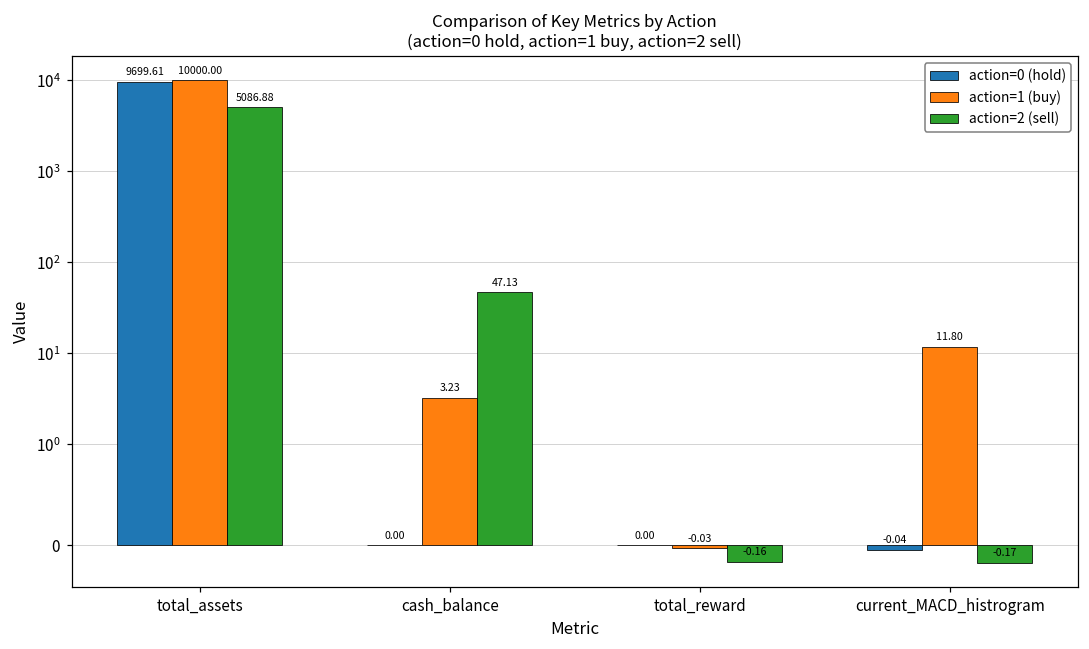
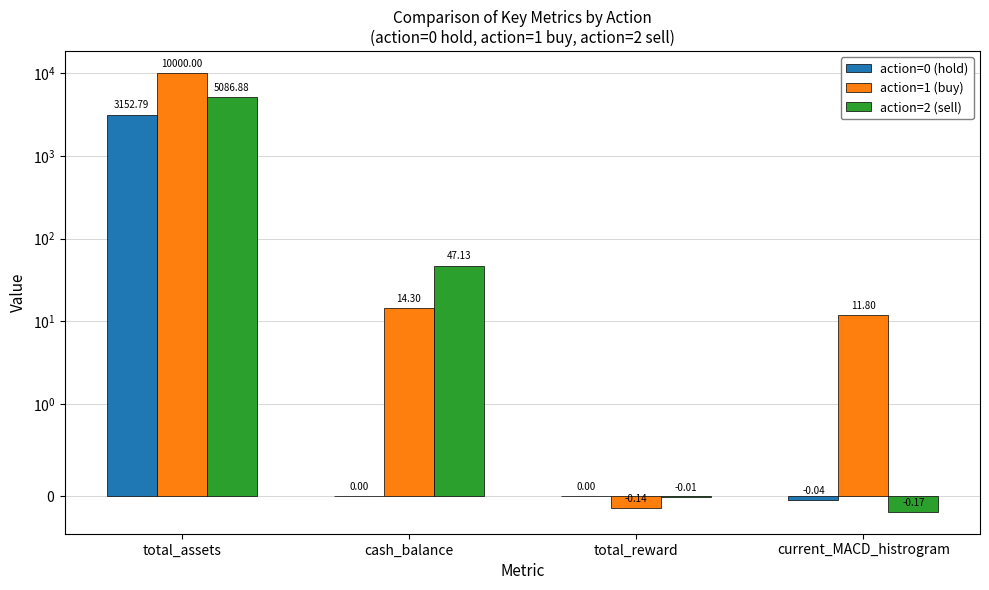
  {
    "action=0 (hold)": {
-     "total_assets": 9699.61,
+     "total_assets": 3152.79,
      "cash_balance": 0.00,
      "total_reward": 0.00,
      "current_MACD_histrogram": -0.04
    },
    "action=1 (buy)": {
      "total_assets": 10000.00,
-     "cash_balance": 3.23,
-     "total_reward": -0.03,
+     "cash_balance": 14.30,
+     "total_reward": -0.14,
      "current_MACD_histrogram": 11.80
    },
    "action=2 (sell)": {
      "total_assets": 5086.88,
      "cash_balance": 47.13,
-     "total_reward": -0.16,
+     "total_reward": -0.01,
      "current_MACD_histrogram": -0.17
    }
  }
